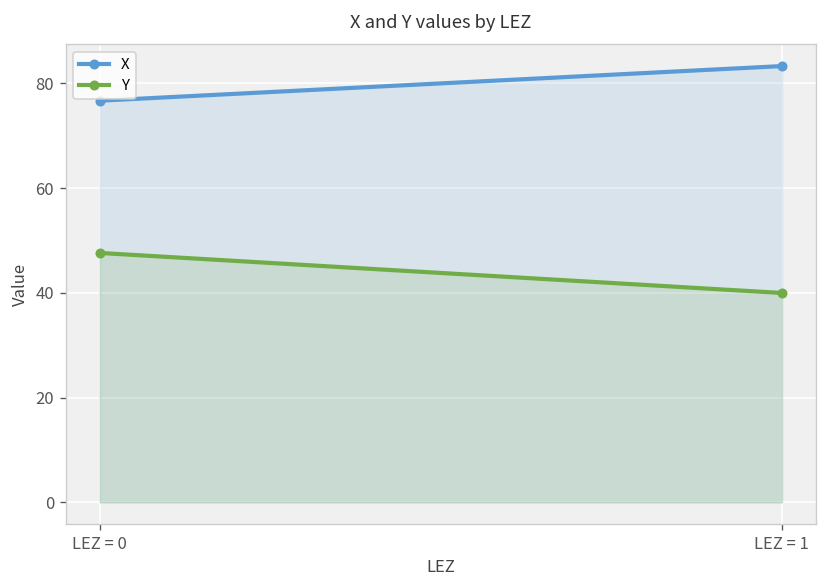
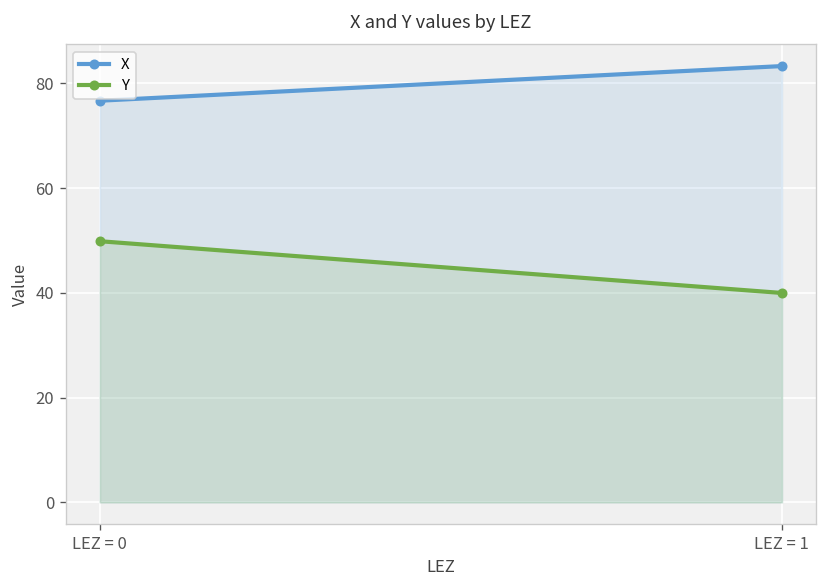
  {
    "X": {
      "LEZ = 0": 77,
      "LEZ = 1": 83
    },
    "Y": {
-     "LEZ = 0": 48,
+     "LEZ = 0": 50,
      "LEZ = 1": 40
    }
  }
